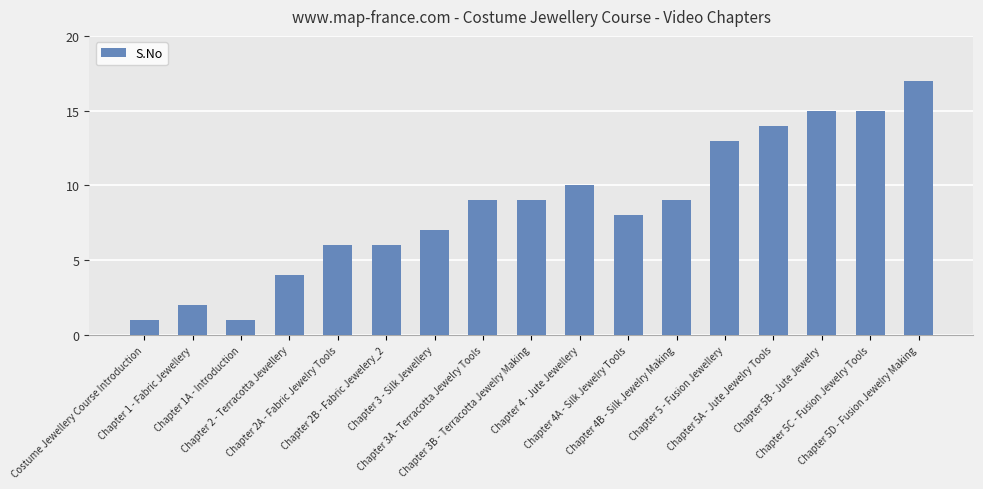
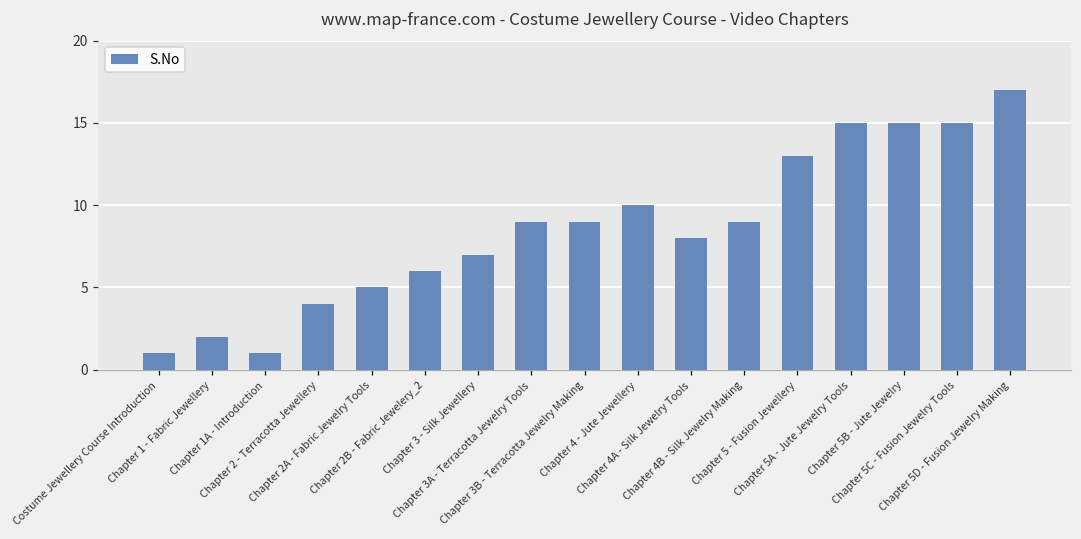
  {
    "Costume Jewellery Course Introduction": 1,
    "Chapter 1 - Fabric Jewellery": 2,
    "Chapter 1A - Introduction": 1,
    "Chapter 2 - Terracotta Jewellery": 4,
-   "Chapter 2A - Fabric Jewelry Tools": 6,
+   "Chapter 2A - Fabric Jewelry Tools": 5,
    "Chapter 2B - Fabric Jewelery_2": 6,
    "Chapter 3 - Silk Jewellery": 7,
    "Chapter 3A - Terracotta Jewelry Tools": 9,
    "Chapter 3B - Terracotta Jewelry Making": 9,
    "Chapter 4 - Jute Jewellery": 10,
    "Chapter 4A - Silk Jewelry Tools": 8,
    "Chapter 4B - Silk Jewelry Making": 9,
    "Chapter 5 - Fusion Jewellery": 13,
-   "Chapter 5A - Jute Jewelry Tools": 14,
+   "Chapter 5A - Jute Jewelry Tools": 15,
    "Chapter 5B - Jute Jewelry": 15,
    "Chapter 5C - Fusion Jewelry Tools": 15,
    "Chapter 5D - Fusion Jewelry Making": 17
  }
